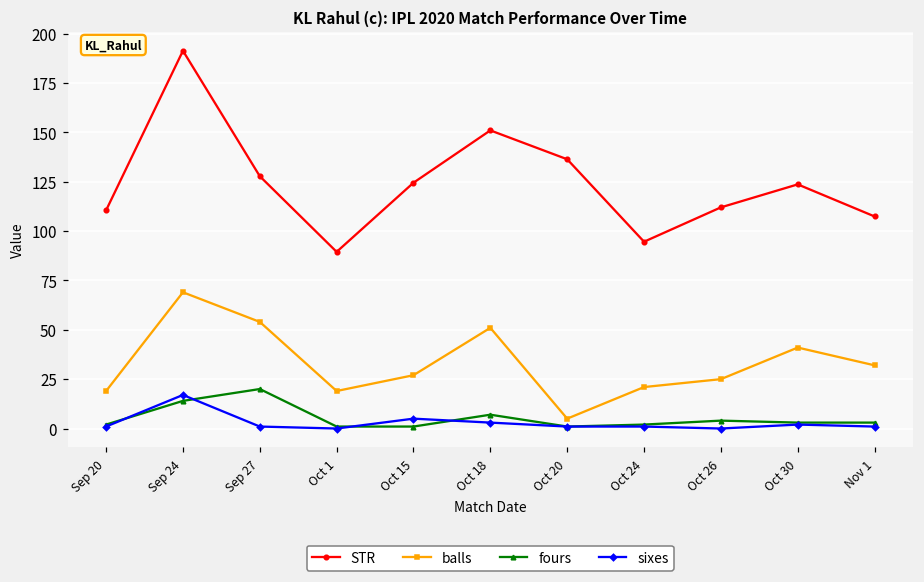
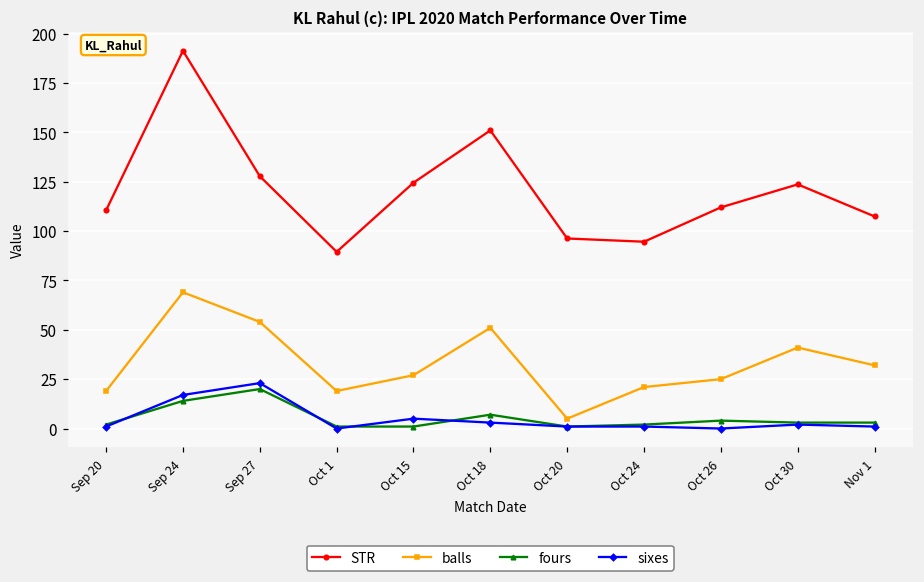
  {
    "STR": {
      "Sep 20": 111,
      "Sep 24": 191,
      "Sep 27": 128,
      "Oct 1": 89,
      "Oct 15": 124,
      "Oct 18": 151,
-     "Oct 20": 136,
+     "Oct 20": 96,
      "Oct 24": 95,
      "Oct 26": 112,
      "Oct 30": 124,
      "Nov 1": 107
    },
    "balls": {
      "Sep 20": 19,
      "Sep 24": 69,
      "Sep 27": 54,
      "Oct 1": 19,
      "Oct 15": 27,
      "Oct 18": 51,
      "Oct 20": 5,
      "Oct 24": 21,
      "Oct 26": 25,
      "Oct 30": 41,
      "Nov 1": 32
    },
    "fours": {
      "Sep 24": 14,
      "Sep 27": 20,
      "Oct 15": 1,
      "Oct 18": 7,
      "Oct 26": 4,
      "Nov 1": 3
    },
    "sixes": {
      "Sep 24": 17,
-     "Sep 27": 1,
+     "Sep 27": 23,
      "Oct 15": 5,
      "Oct 18": 3,
      "Oct 26": 0,
      "Nov 1": 1
    }
  }
